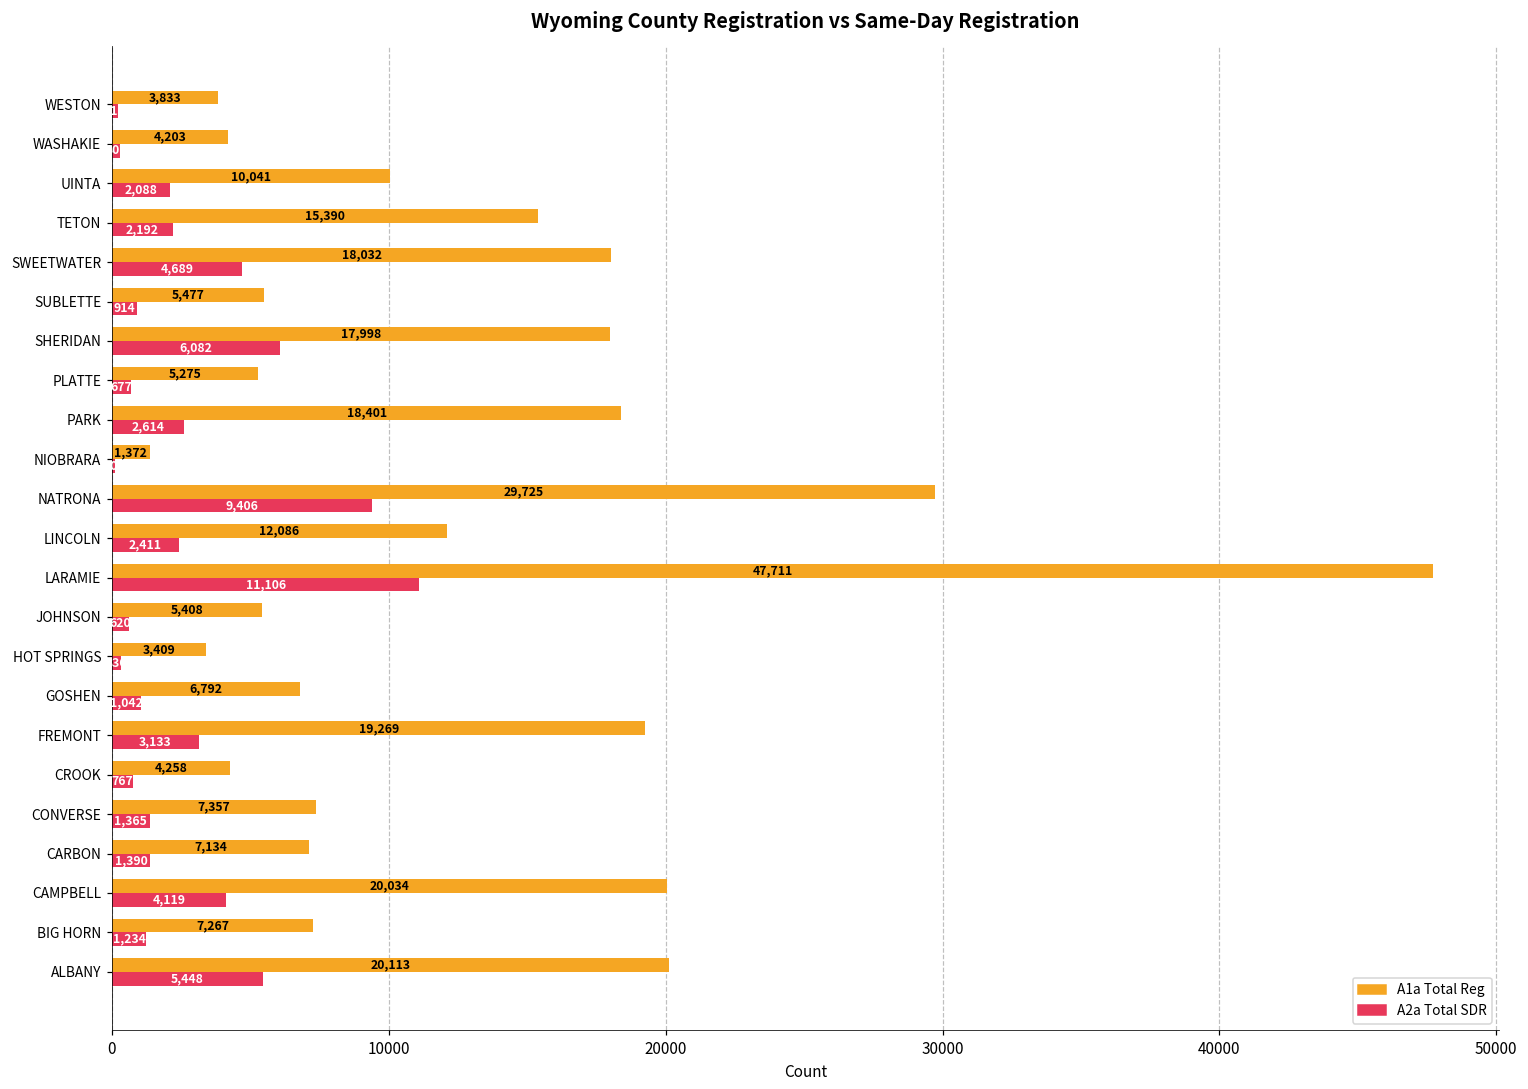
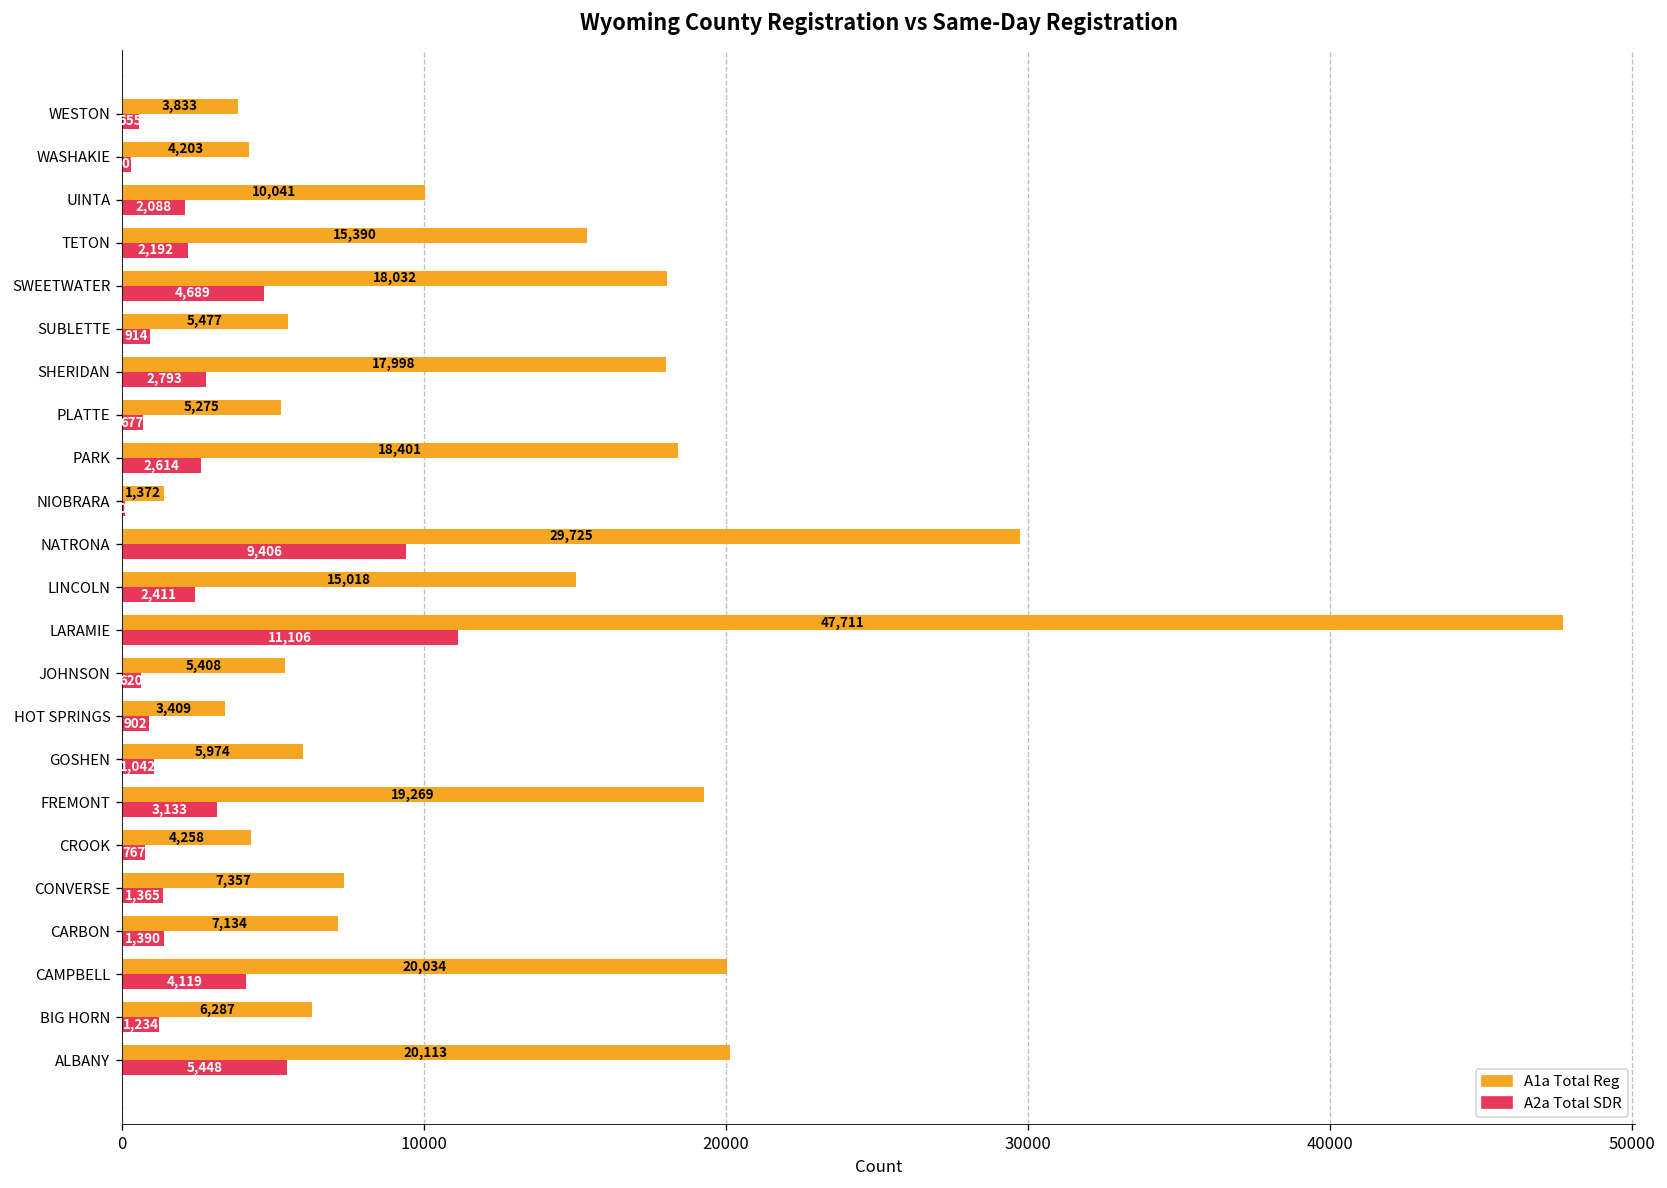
  {
    "A1a Total Reg": {
      "WESTON": "3,833",
      "WASHAKIE": "4,203",
      "UINTA": "10,041",
      "TETON": "15,390",
      "SWEETWATER": "18,032",
      "SUBLETTE": "5,477",
      "SHERIDAN": "17,998",
      "PLATTE": "5,275",
      "PARK": "18,401",
      "NIOBRARA": "1,372",
      "NATRONA": "29,725",
-     "LINCOLN": "12,086",
+     "LINCOLN": "15,018",
      "LARAMIE": "47,711",
      "JOHNSON": "5,408",
      "HOT SPRINGS": "3,409",
-     "GOSHEN": "6,792",
+     "GOSHEN": "5,974",
      "FREMONT": "19,269",
      "CROOK": "4,258",
      "CONVERSE": "7,357",
      "CARBON": "7,134",
      "CAMPBELL": "20,034",
-     "BIG HORN": "7,267",
+     "BIG HORN": "6,287",
      "ALBANY": "20,113"
    },
    "A2a Total SDR": {
-     "WESTON": "200",
+     "WESTON": "600",
      "UINTA": "2,088",
      "TETON": "2,192",
      "SWEETWATER": "4,689",
      "SUBLETTE": "914",
-     "SHERIDAN": "6,082",
+     "SHERIDAN": "2,793",
      "PLATTE": "677",
      "PARK": "2,614",
      "NATRONA": "9,406",
      "LINCOLN": "2,411",
      "LARAMIE": "11,106",
      "JOHNSON": "620",
-     "HOT SPRINGS": "300",
+     "HOT SPRINGS": "900",
      "GOSHEN": "1,042",
      "FREMONT": "3,133",
      "CROOK": "767",
      "CONVERSE": "1,365",
      "CARBON": "1,390",
      "CAMPBELL": "4,119",
      "BIG HORN": "1,234",
      "ALBANY": "5,448"
    }
  }
